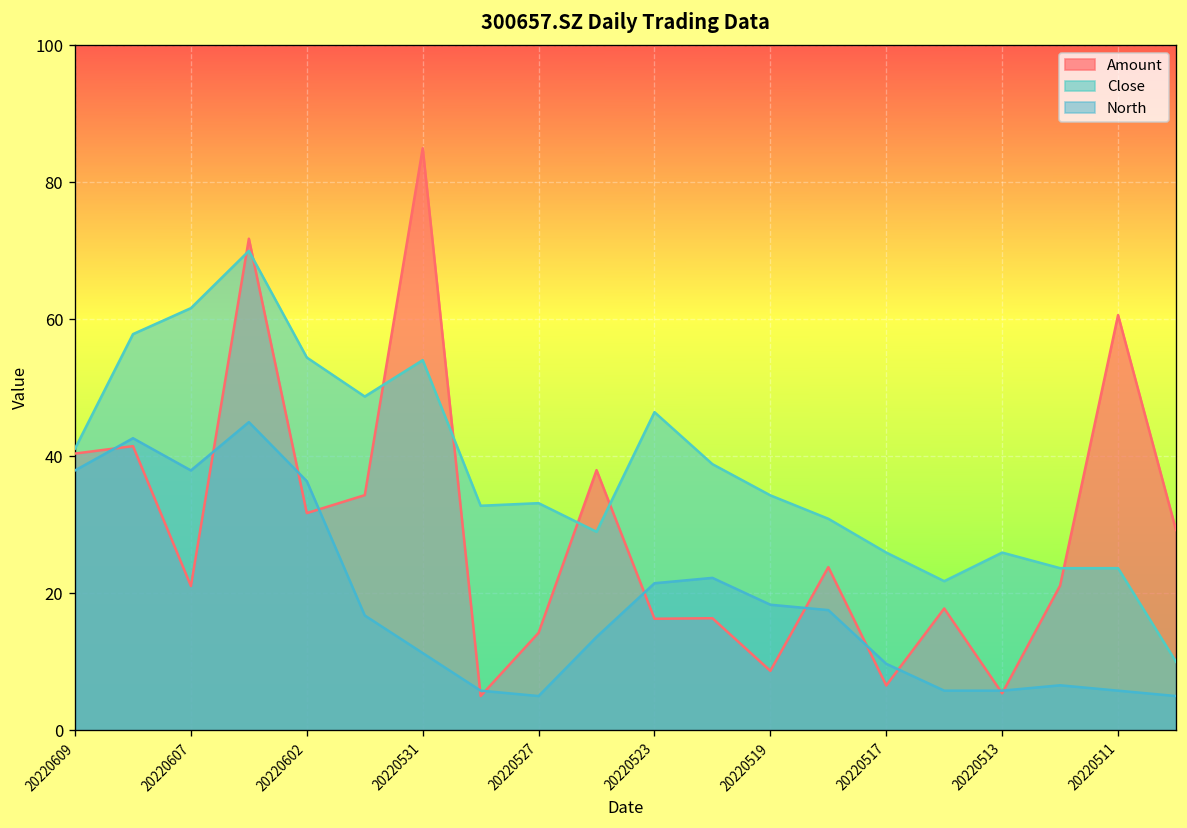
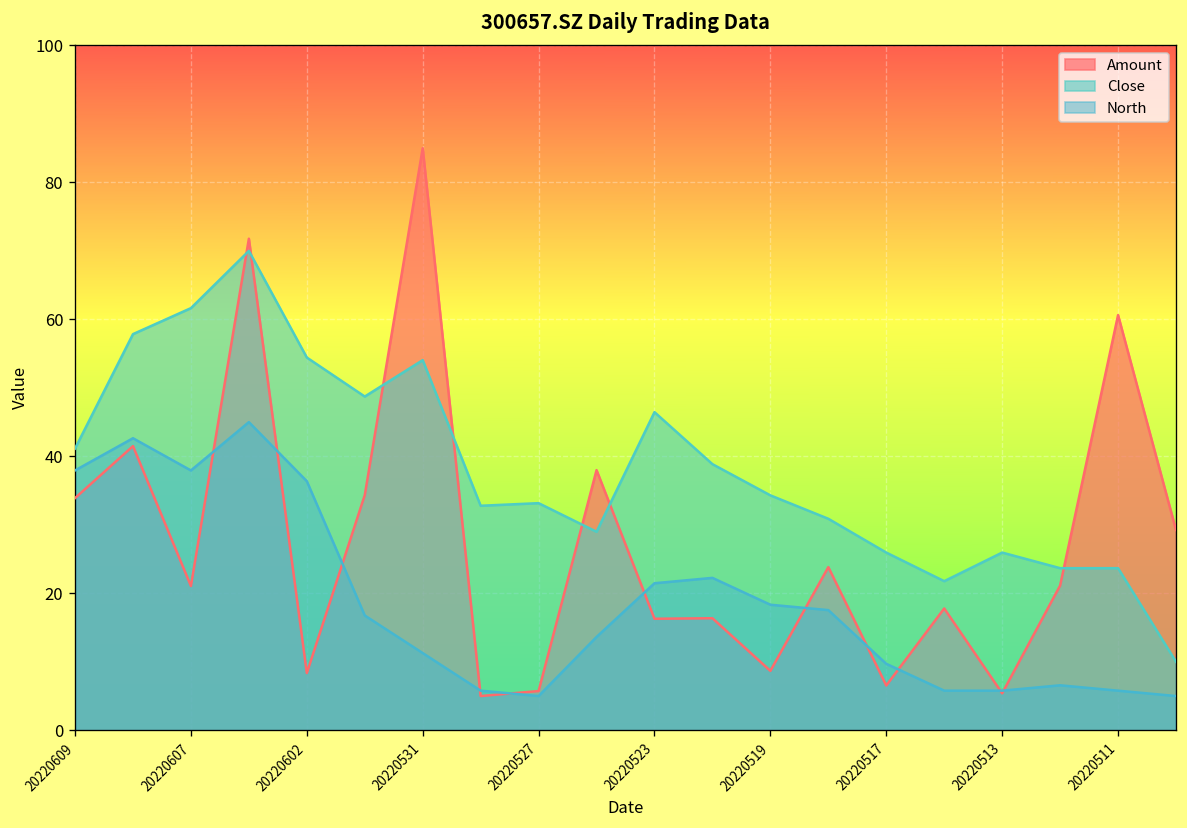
  {
    "Amount": {
-     "20220609": 40,
+     "20220609": 34,
      "20220607": 21,
-     "20220602": 32,
+     "20220602": 8,
      "20220531": 85,
-     "20220527": 14,
+     "20220527": 6,
      "20220523": 16,
      "20220519": 9,
      "20220517": 7,
      "20220511": 61
    }
  }
